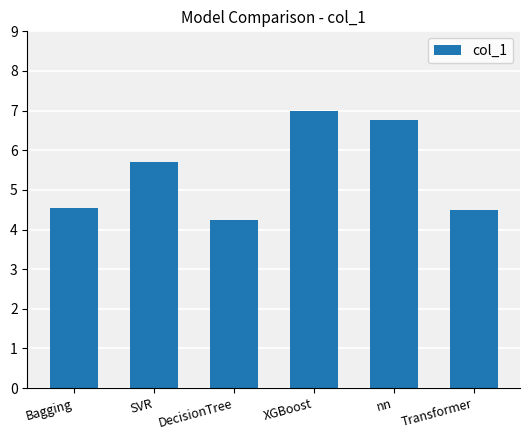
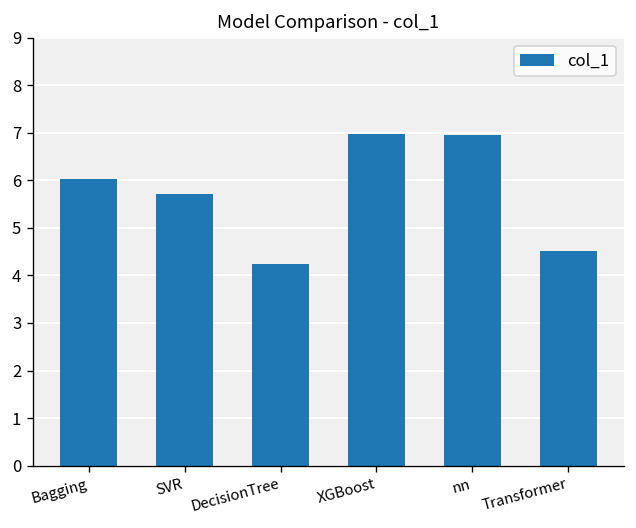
  {
-   "Bagging": 4.5,
+   "Bagging": 6.0,
    "SVR": 5.7,
    "DecisionTree": 4.2,
    "XGBoost": 7.0,
-   "nn": 6.8,
+   "nn": 7.0,
    "Transformer": 4.5
  }
